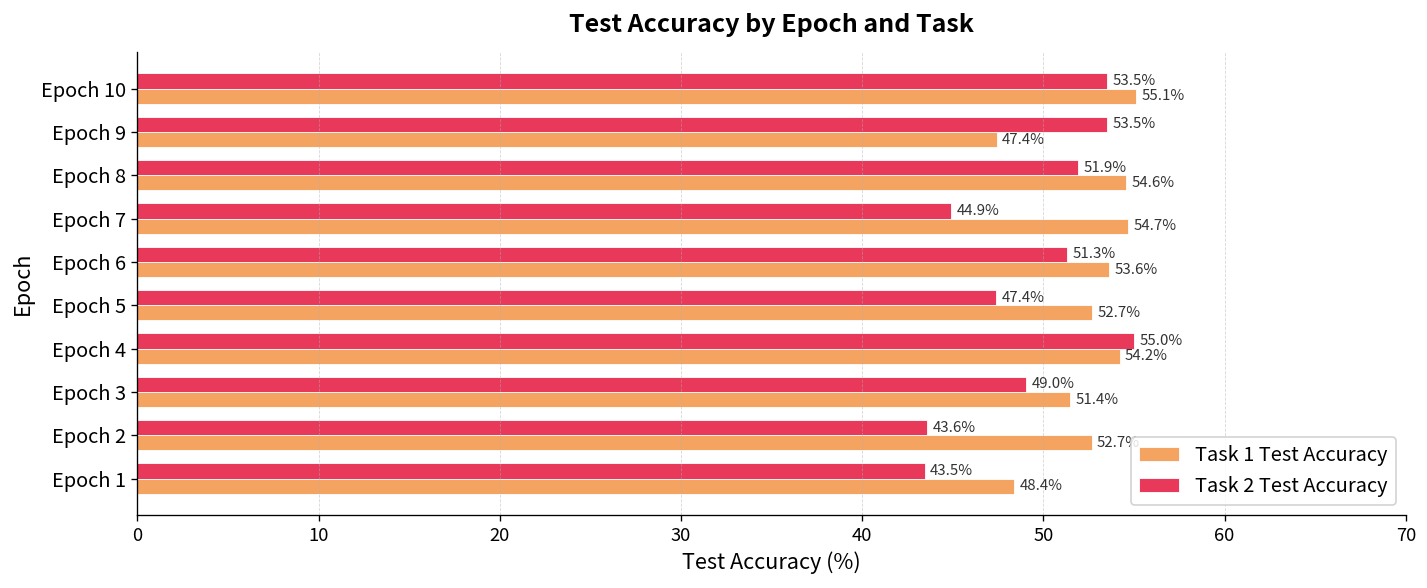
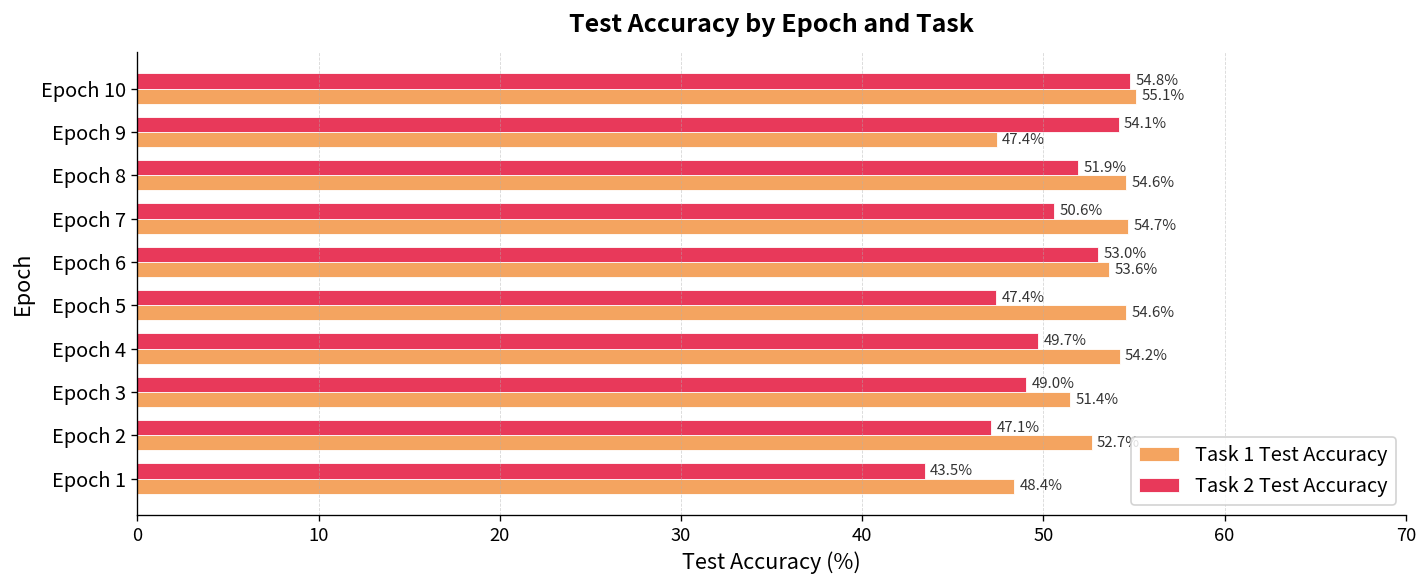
  {
    "Task 1 Test Accuracy": {
      "Epoch 10": "55.1%",
      "Epoch 9": "47.4%",
      "Epoch 8": "54.6%",
      "Epoch 7": "54.7%",
      "Epoch 6": "53.6%",
-     "Epoch 5": "52.7%",
+     "Epoch 5": "54.6%",
      "Epoch 4": "54.2%",
      "Epoch 3": "51.4%",
      "Epoch 1": "48.4%"
    },
    "Task 2 Test Accuracy": {
-     "Epoch 10": "53.5%",
-     "Epoch 9": "53.5%",
+     "Epoch 10": "54.8%",
+     "Epoch 9": "54.1%",
      "Epoch 8": "51.9%",
-     "Epoch 7": "44.9%",
-     "Epoch 6": "51.3%",
+     "Epoch 7": "50.6%",
+     "Epoch 6": "53.0%",
      "Epoch 5": "47.4%",
-     "Epoch 4": "55.0%",
+     "Epoch 4": "49.7%",
      "Epoch 3": "49.0%",
-     "Epoch 2": "43.6%",
+     "Epoch 2": "47.1%",
      "Epoch 1": "43.5%"
    }
  }
